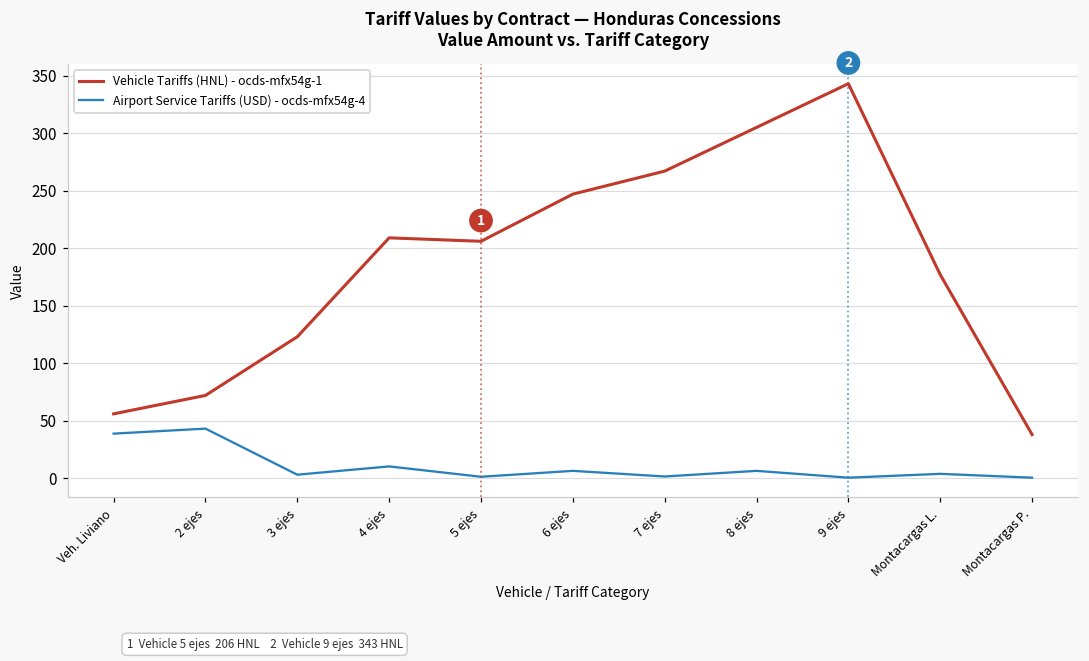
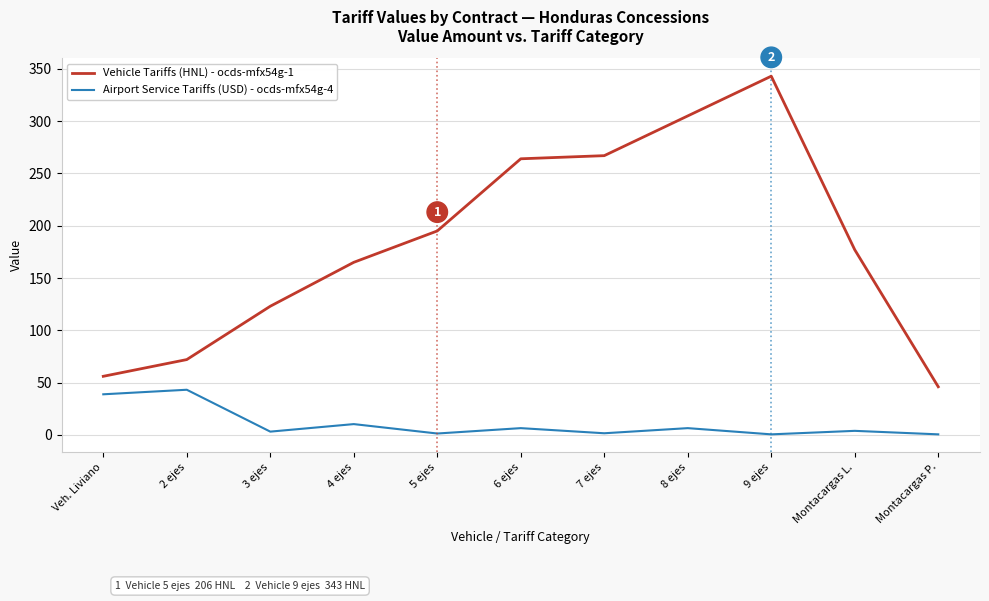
  {
    "Vehicle Tariffs (HNL) - ocds-mfx54g-1": {
      "Veh. Liviano": 56,
      "2 ejes": 72,
      "3 ejes": 123,
-     "4 ejes": 209,
-     "5 ejes": 206,
-     "6 ejes": 247,
+     "4 ejes": 165,
+     "5 ejes": 195,
+     "6 ejes": 264,
      "7 ejes": 267,
      "8 ejes": 305,
      "Montacargas L.": 177,
-     "Montacargas P.": 38
+     "Montacargas P.": 46
    },
    "Airport Service Tariffs (USD) - ocds-mfx54g-4": {
      "Veh. Liviano": 39,
      "2 ejes": 43,
      "3 ejes": 3,
      "4 ejes": 10,
      "5 ejes": 1,
      "6 ejes": 6,
      "7 ejes": 2,
      "8 ejes": 6,
      "9 ejes": 1,
      "Montacargas L.": 4,
      "Montacargas P.": 1
    }
  }
